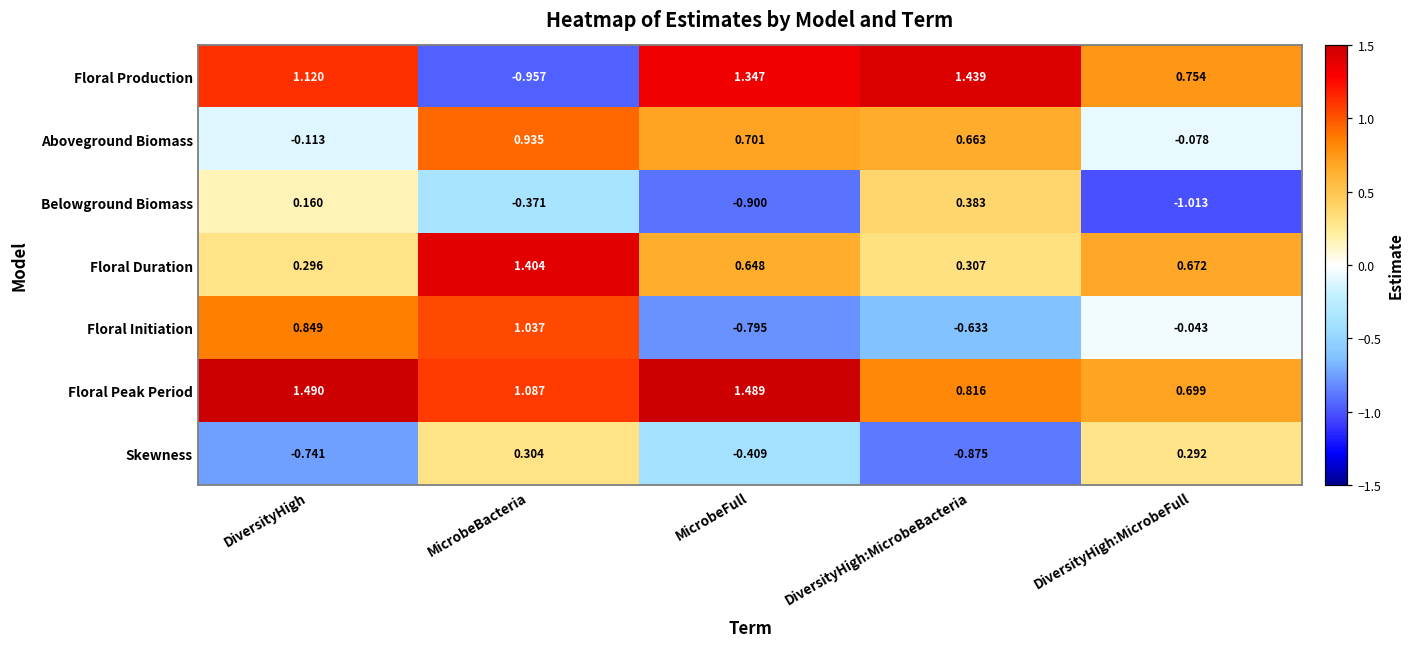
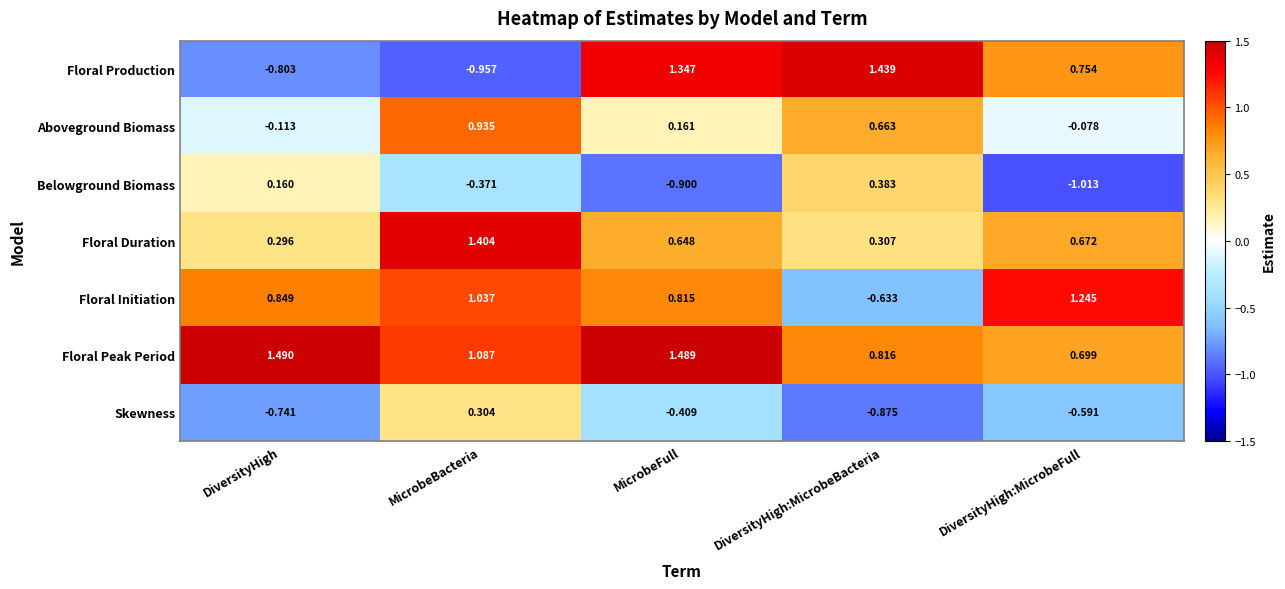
  {
    "Floral Production": {
-     "DiversityHigh": 1.120,
+     "DiversityHigh": -0.803,
      "MicrobeBacteria": -0.957,
      "MicrobeFull": 1.347,
      "DiversityHigh:MicrobeBacteria": 1.439,
      "DiversityHigh:MicrobeFull": 0.754
    },
    "Aboveground Biomass": {
      "DiversityHigh": -0.113,
      "MicrobeBacteria": 0.935,
-     "MicrobeFull": 0.701,
+     "MicrobeFull": 0.161,
      "DiversityHigh:MicrobeBacteria": 0.663,
      "DiversityHigh:MicrobeFull": -0.078
    },
    "Belowground Biomass": {
      "DiversityHigh": 0.160,
      "MicrobeBacteria": -0.371,
      "MicrobeFull": -0.900,
      "DiversityHigh:MicrobeBacteria": 0.383,
      "DiversityHigh:MicrobeFull": -1.013
    },
    "Floral Duration": {
      "DiversityHigh": 0.296,
      "MicrobeBacteria": 1.404,
      "MicrobeFull": 0.648,
      "DiversityHigh:MicrobeBacteria": 0.307,
      "DiversityHigh:MicrobeFull": 0.672
    },
    "Floral Initiation": {
      "DiversityHigh": 0.849,
      "MicrobeBacteria": 1.037,
-     "MicrobeFull": -0.795,
+     "MicrobeFull": 0.815,
      "DiversityHigh:MicrobeBacteria": -0.633,
-     "DiversityHigh:MicrobeFull": -0.043
+     "DiversityHigh:MicrobeFull": 1.245
    },
    "Floral Peak Period": {
      "DiversityHigh": 1.490,
      "MicrobeBacteria": 1.087,
      "MicrobeFull": 1.489,
      "DiversityHigh:MicrobeBacteria": 0.816,
      "DiversityHigh:MicrobeFull": 0.699
    },
    "Skewness": {
      "DiversityHigh": -0.741,
      "MicrobeBacteria": 0.304,
      "MicrobeFull": -0.409,
      "DiversityHigh:MicrobeBacteria": -0.875,
-     "DiversityHigh:MicrobeFull": 0.292
+     "DiversityHigh:MicrobeFull": -0.591
    }
  }
